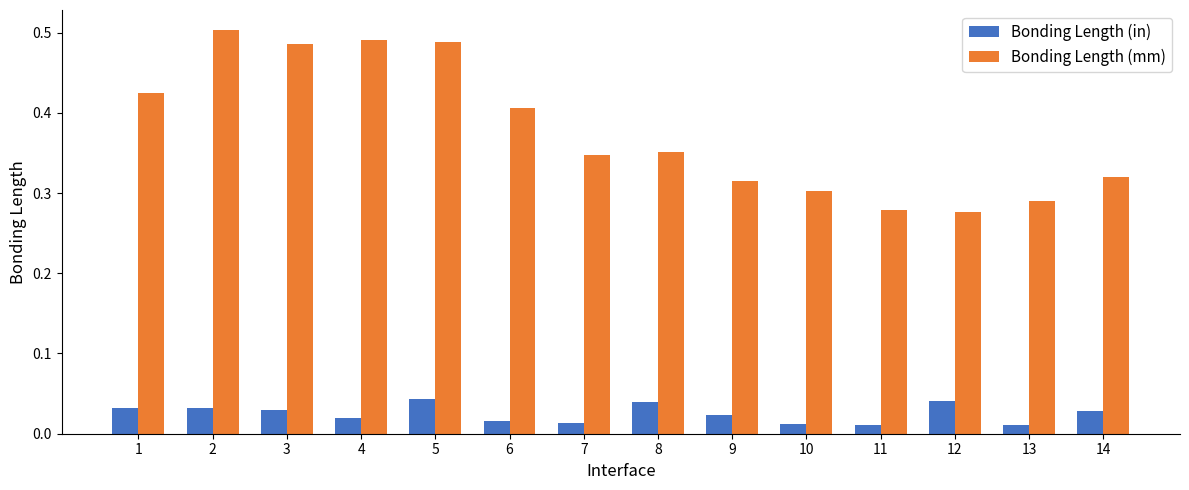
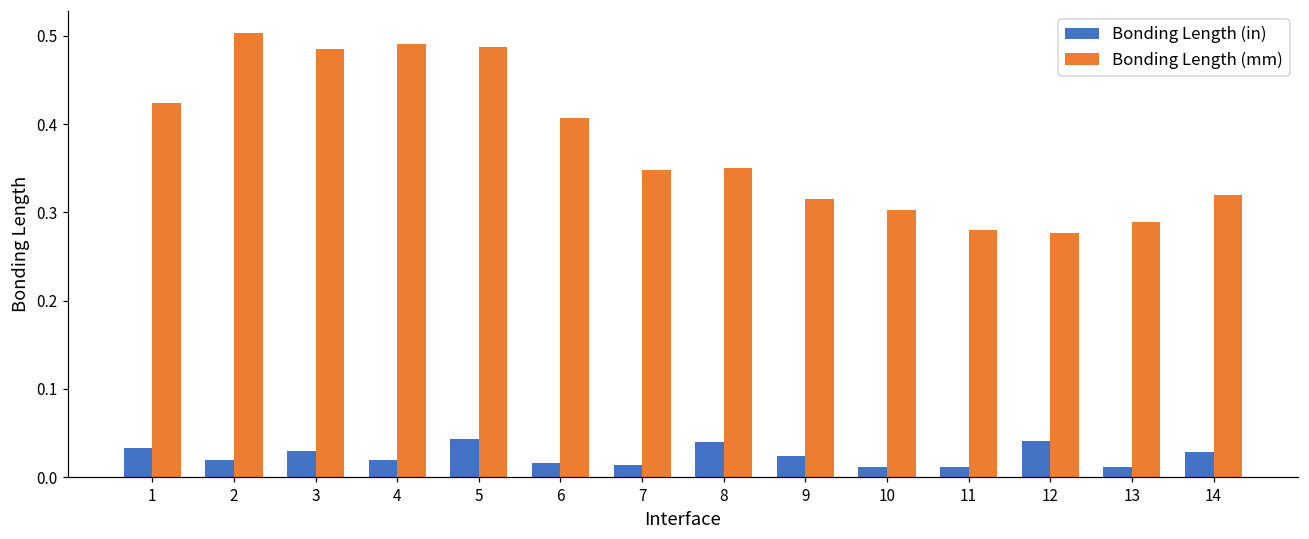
  {
    "Bonding Length (in)": {
      "1": 0.03,
-     "2": 0.03,
+     "2": 0.02,
      "3": 0.03,
      "4": 0.02,
      "5": 0.04,
      "6": 0.02,
      "7": 0.01,
      "8": 0.04,
      "9": 0.02,
      "10": 0.01,
      "11": 0.01,
      "12": 0.04,
      "13": 0.01,
      "14": 0.03
    },
    "Bonding Length (mm)": {
      "1": 0.42,
      "2": 0.50,
      "3": 0.49,
      "4": 0.49,
      "5": 0.49,
      "6": 0.41,
      "7": 0.35,
      "8": 0.35,
      "9": 0.31,
      "10": 0.30,
      "11": 0.28,
      "12": 0.28,
      "13": 0.29,
      "14": 0.32
    }
  }
